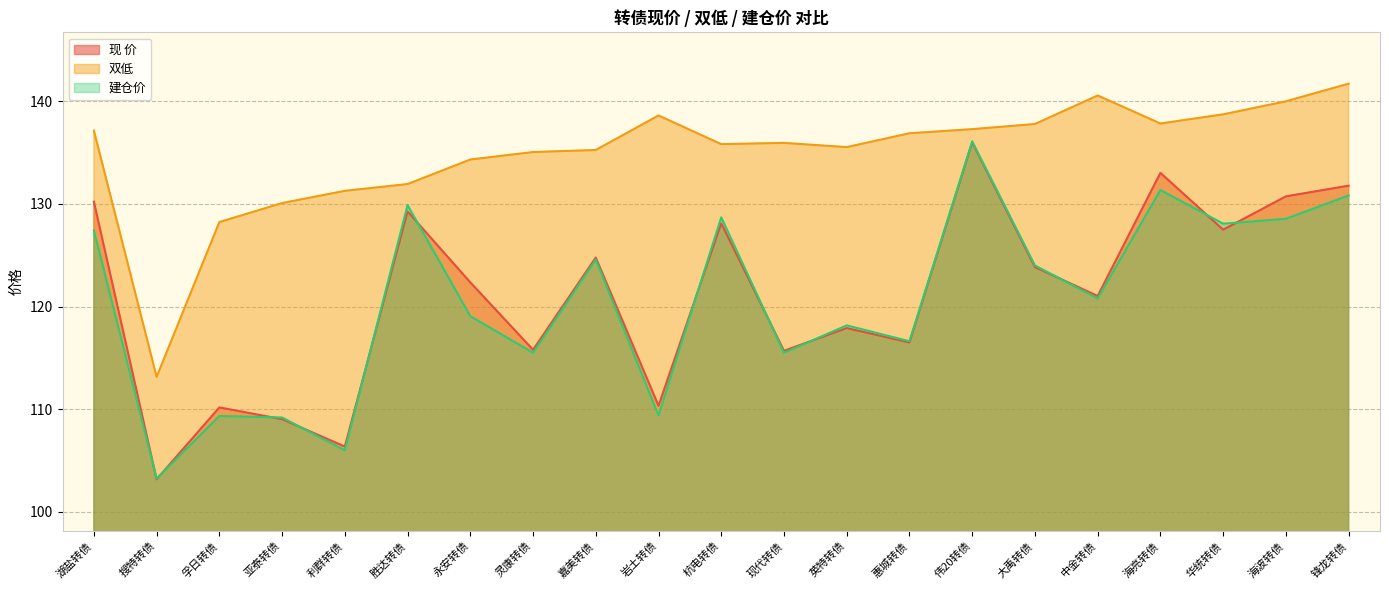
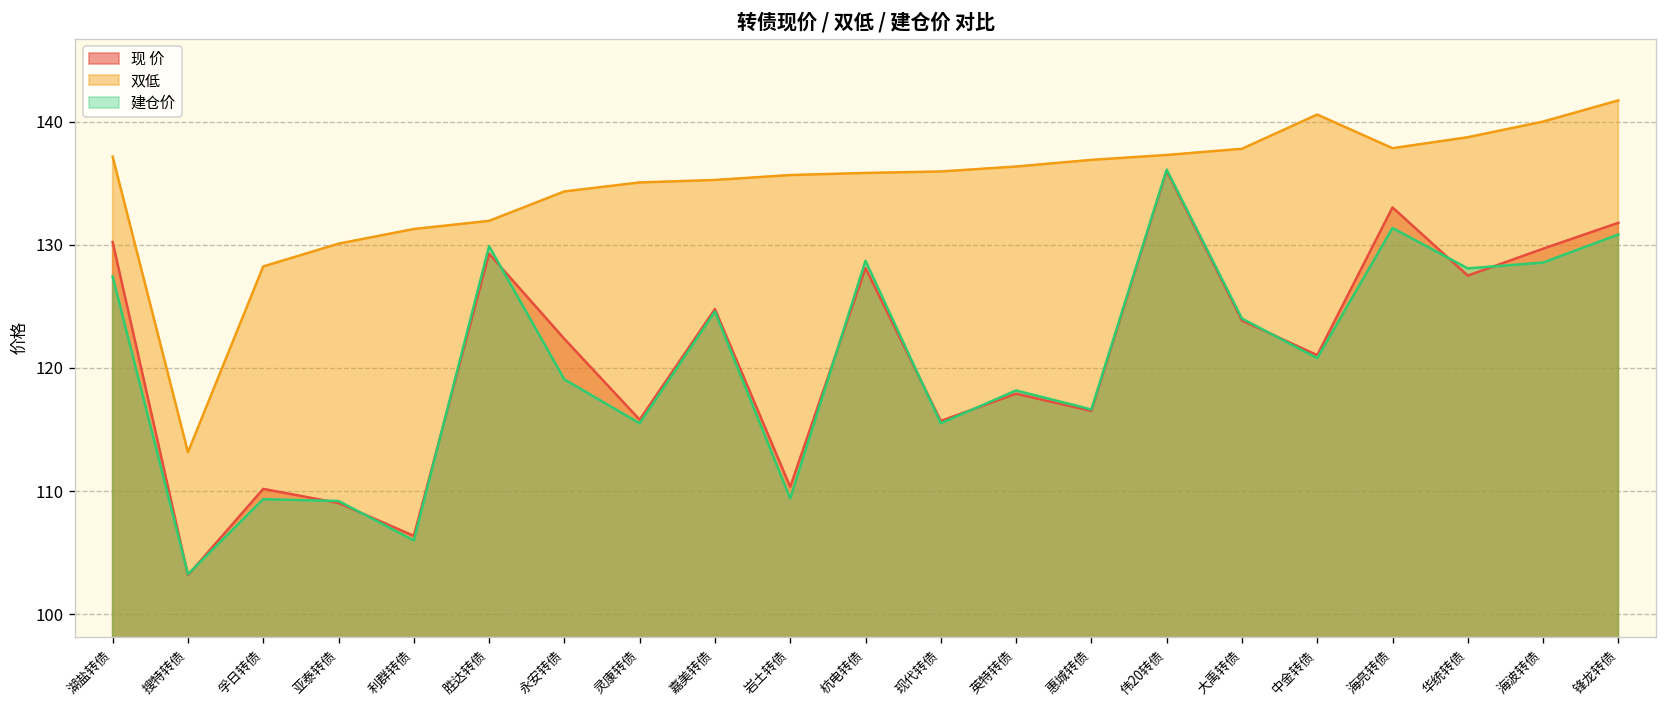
  {
    "现 价": {
      "湖盐转债": 130.2,
      "孚日转债": 110.2,
      "利群转债": 106.4,
      "胜达转债": 129.3,
      "永安转债": 122.4,
      "灵康转债": 115.8,
      "岩土转债": 110.4,
      "杭电转债": 128.1,
      "英特转债": 117.9,
      "海亮转债": 133.0,
      "华统转债": 127.5,
-     "海波转债": 130.7,
+     "海波转债": 129.7,
      "锋龙转债": 131.8
    },
    "双低": {
      "湖盐转债": 137.2,
      "搜特转债": 113.2,
      "孚日转债": 128.2,
      "亚泰转债": 130.1,
      "利群转债": 131.3,
      "胜达转债": 131.9,
      "永安转债": 134.3,
      "灵康转债": 135.1,
      "嘉美转债": 135.3,
-     "岩土转债": 138.6,
+     "岩土转债": 135.7,
      "杭电转债": 135.8,
      "现代转债": 136.0,
-     "英特转债": 135.5,
+     "英特转债": 136.4,
      "惠城转债": 136.9,
      "伟20转债": 137.3,
      "大禹转债": 137.8,
      "中金转债": 140.6,
      "海亮转债": 137.8,
      "华统转债": 138.7,
      "海波转债": 140.0,
      "锋龙转债": 141.7
    },
    "建仓价": {
      "湖盐转债": 127.4,
      "孚日转债": 109.3,
      "利群转债": 106.0,
      "胜达转债": 129.9,
      "永安转债": 119.1,
      "灵康转债": 115.5,
      "岩土转债": 109.4,
      "杭电转债": 128.7,
      "英特转债": 118.2,
      "海亮转债": 131.4,
      "华统转债": 128.1,
      "海波转债": 128.6,
      "锋龙转债": 130.8
    }
  }
